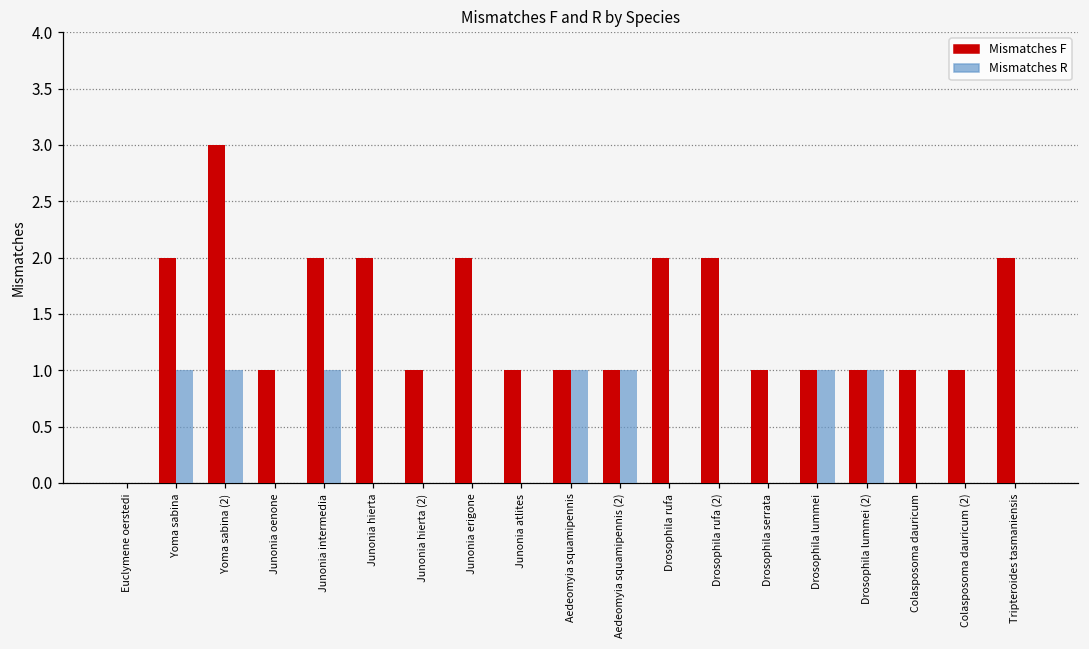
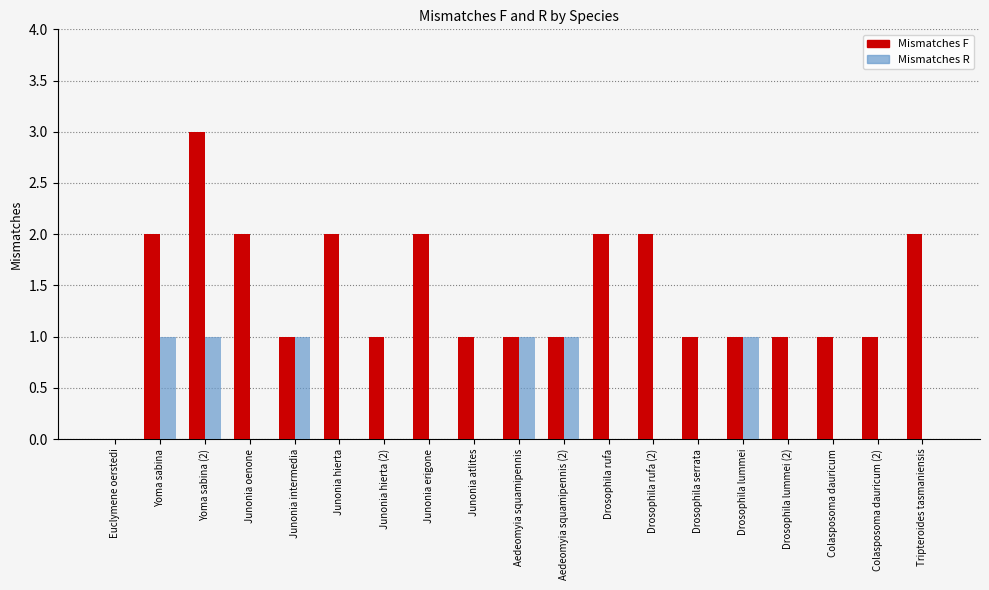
  {
    "Mismatches F": {
      "Euclymene oerstedi": 0,
      "Yoma sabina": 2,
      "Yoma sabina (2)": 3,
-     "Junonia oenone": 1,
-     "Junonia intermedia": 2,
+     "Junonia oenone": 2,
+     "Junonia intermedia": 1,
      "Junonia hierta": 2,
      "Junonia hierta (2)": 1,
      "Junonia erigone": 2,
      "Junonia atlites": 1,
      "Aedeomyia squamipennis": 1,
      "Aedeomyia squamipennis (2)": 1,
      "Drosophila rufa": 2,
      "Drosophila rufa (2)": 2,
      "Drosophila serrata": 1,
      "Drosophila lummei": 1,
      "Drosophila lummei (2)": 1,
      "Colasposoma dauricum": 1,
      "Colasposoma dauricum (2)": 1,
      "Tripteroides tasmaniensis": 2
    },
    "Mismatches R": {
      "Euclymene oerstedi": 0,
      "Yoma sabina": 1,
      "Yoma sabina (2)": 1,
      "Junonia oenone": 0,
      "Junonia intermedia": 1,
      "Junonia hierta": 0,
      "Junonia hierta (2)": 0,
      "Junonia erigone": 0,
      "Junonia atlites": 0,
      "Aedeomyia squamipennis": 1,
      "Aedeomyia squamipennis (2)": 1,
      "Drosophila rufa": 0,
      "Drosophila rufa (2)": 0,
      "Drosophila serrata": 0,
      "Drosophila lummei": 1,
-     "Drosophila lummei (2)": 1,
+     "Drosophila lummei (2)": 0,
      "Colasposoma dauricum": 0,
      "Colasposoma dauricum (2)": 0,
      "Tripteroides tasmaniensis": 0
    }
  }
